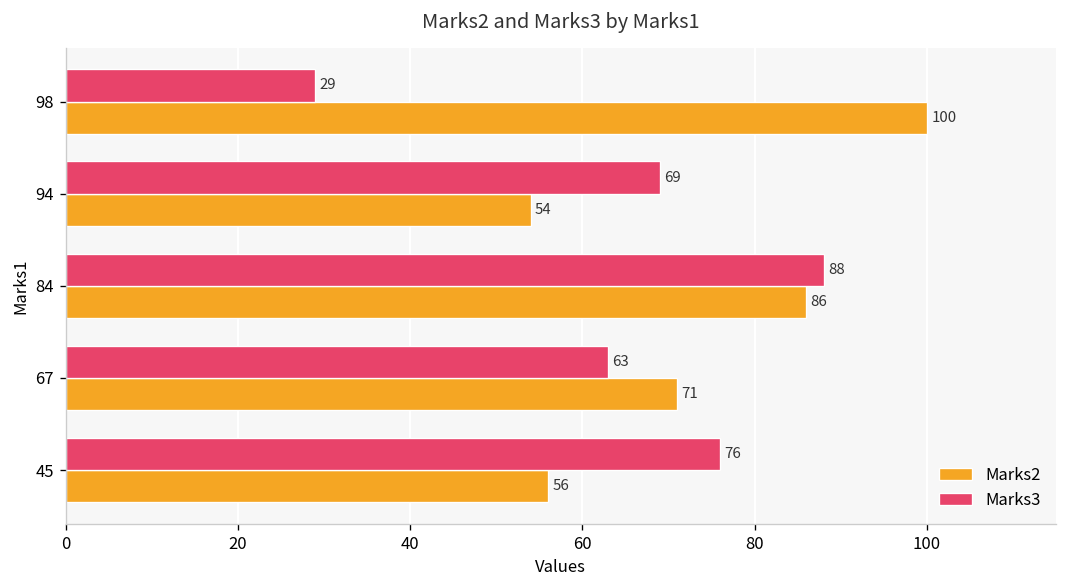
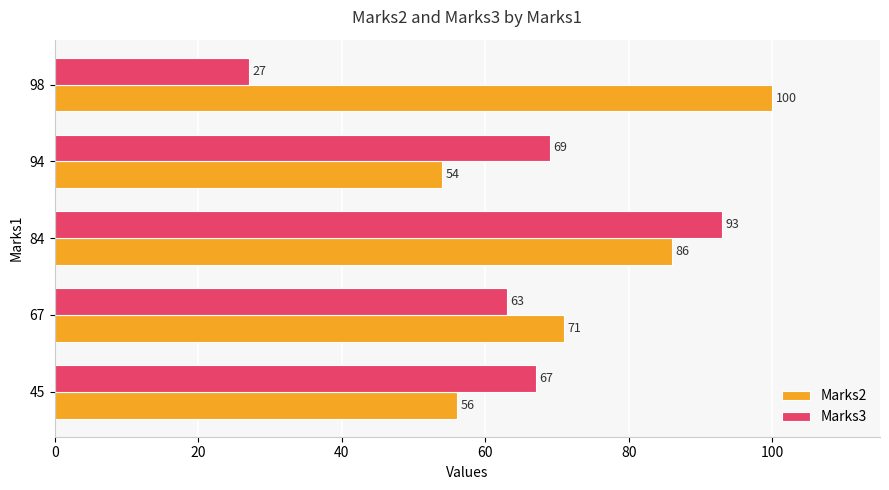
  {
    "Marks2": {
      "98": 100,
      "94": 54,
      "84": 86,
      "67": 71,
      "45": 56
    },
    "Marks3": {
-     "98": 29,
+     "98": 27,
      "94": 69,
-     "84": 88,
+     "84": 93,
      "67": 63,
-     "45": 76
+     "45": 67
    }
  }
